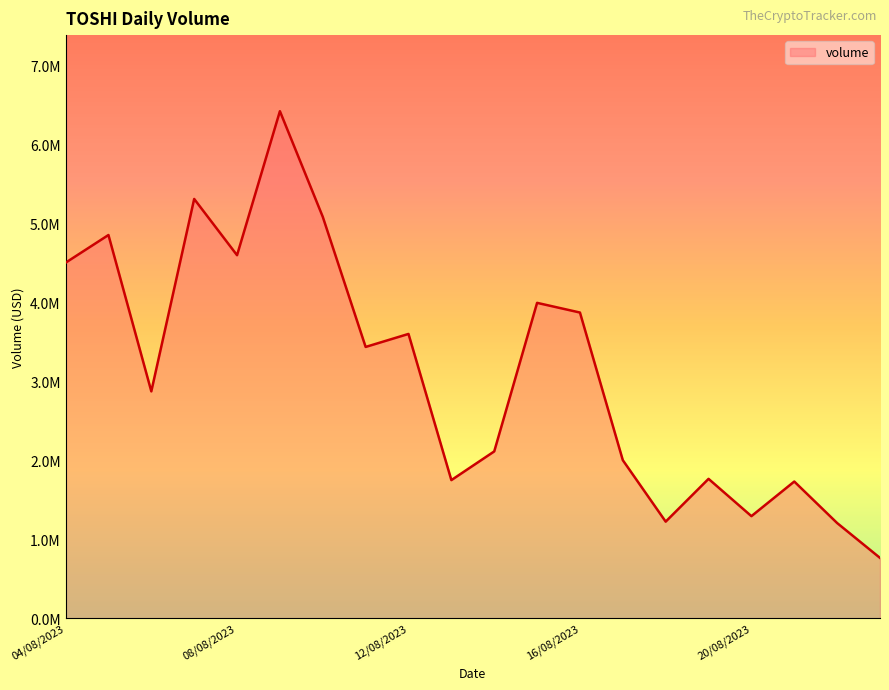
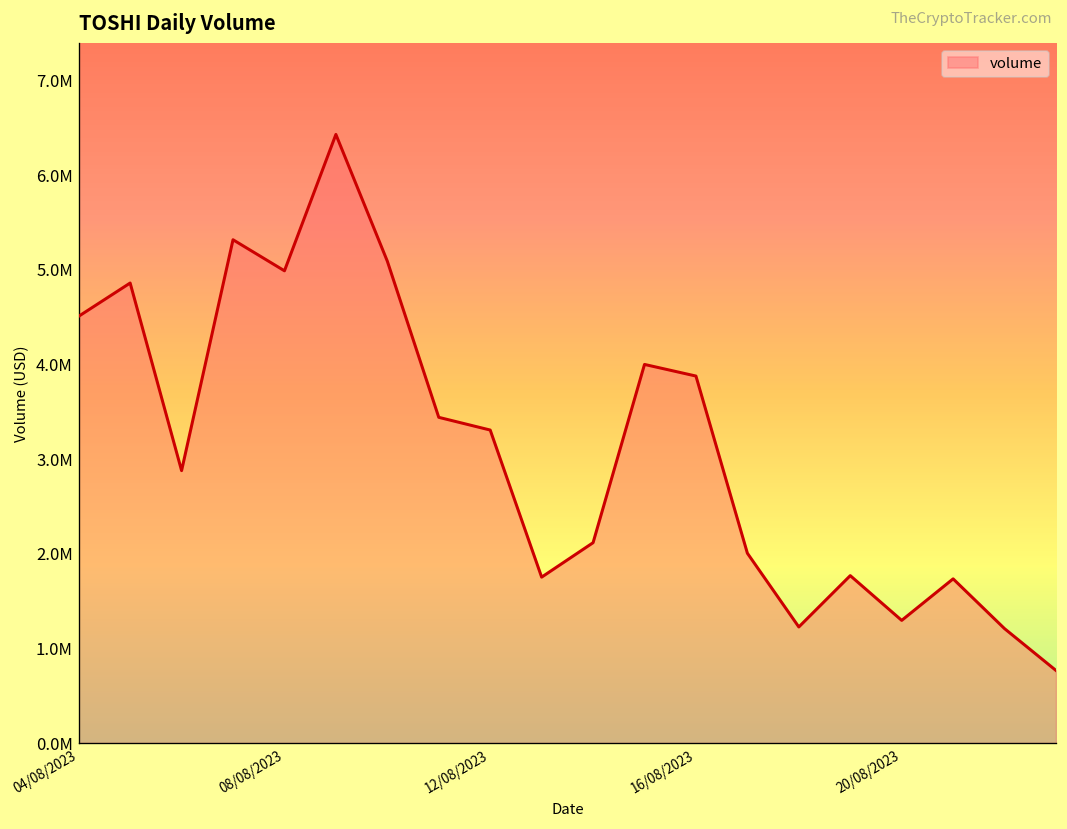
  {
    "04/08/2023": 4500000,
-   "08/08/2023": 4600000,
-   "12/08/2023": 3600000,
+   "08/08/2023": 5000000,
+   "12/08/2023": 3300000,
    "16/08/2023": 3900000,
    "20/08/2023": 1300000
  }
